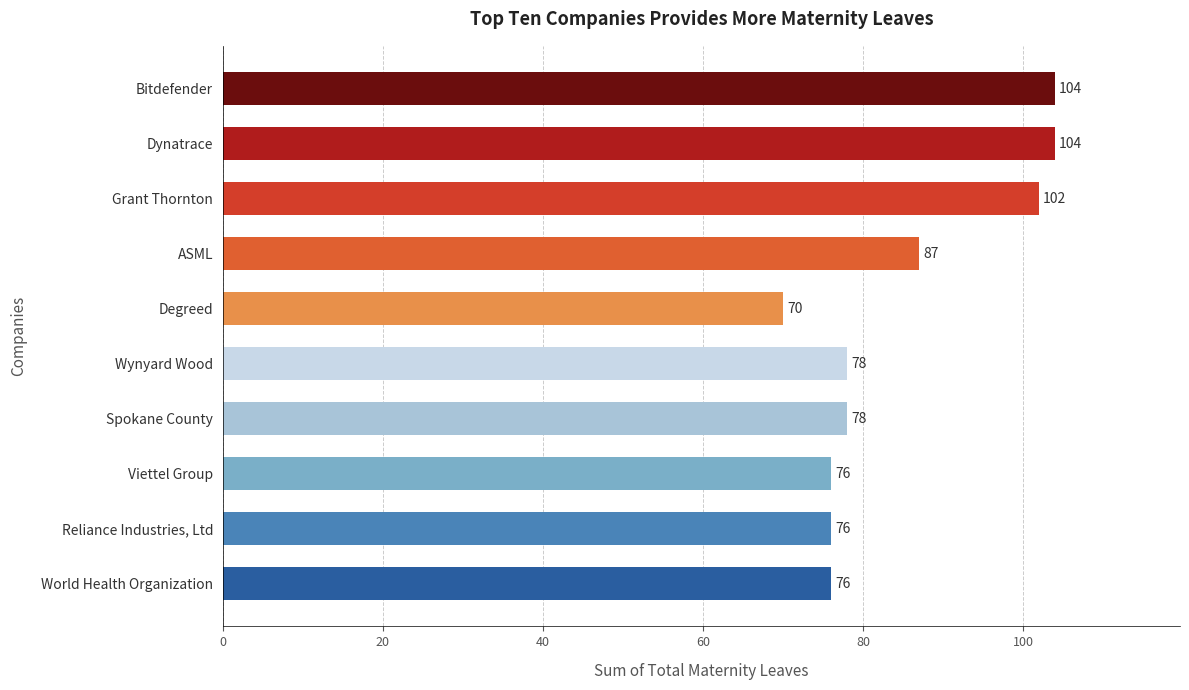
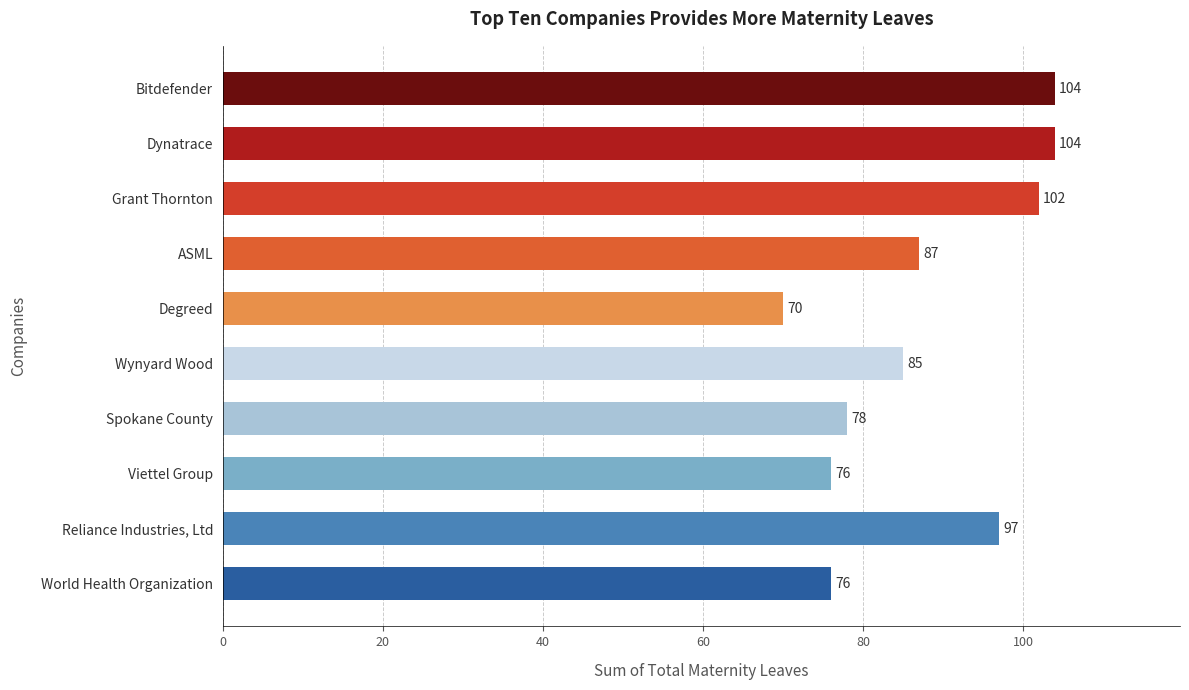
  {
    "Bitdefender": 104,
    "Dynatrace": 104,
    "Grant Thornton": 102,
    "ASML": 87,
    "Degreed": 70,
-   "Wynyard Wood": 78,
+   "Wynyard Wood": 85,
    "Spokane County": 78,
    "Viettel Group": 76,
-   "Reliance Industries, Ltd": 76,
+   "Reliance Industries, Ltd": 97,
    "World Health Organization": 76
  }
